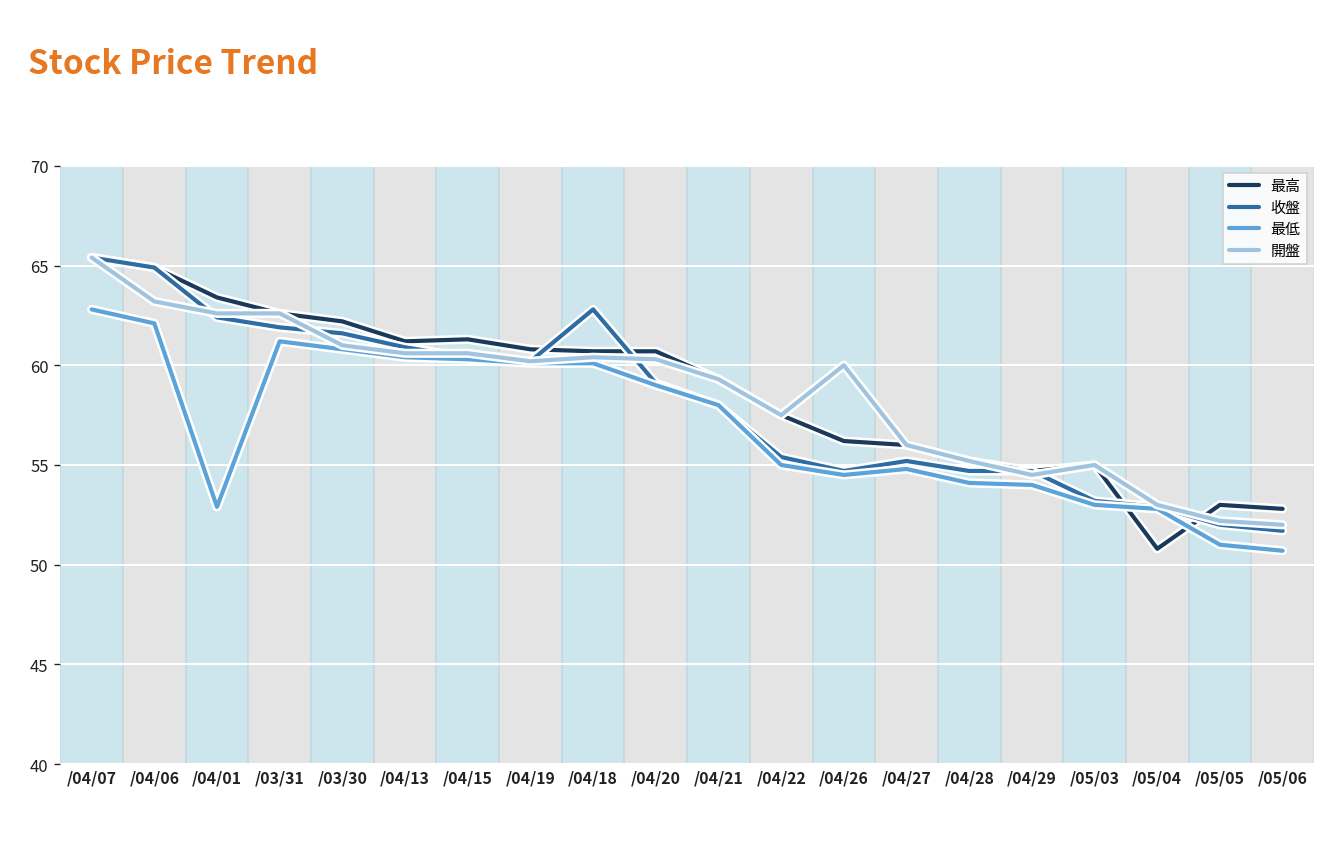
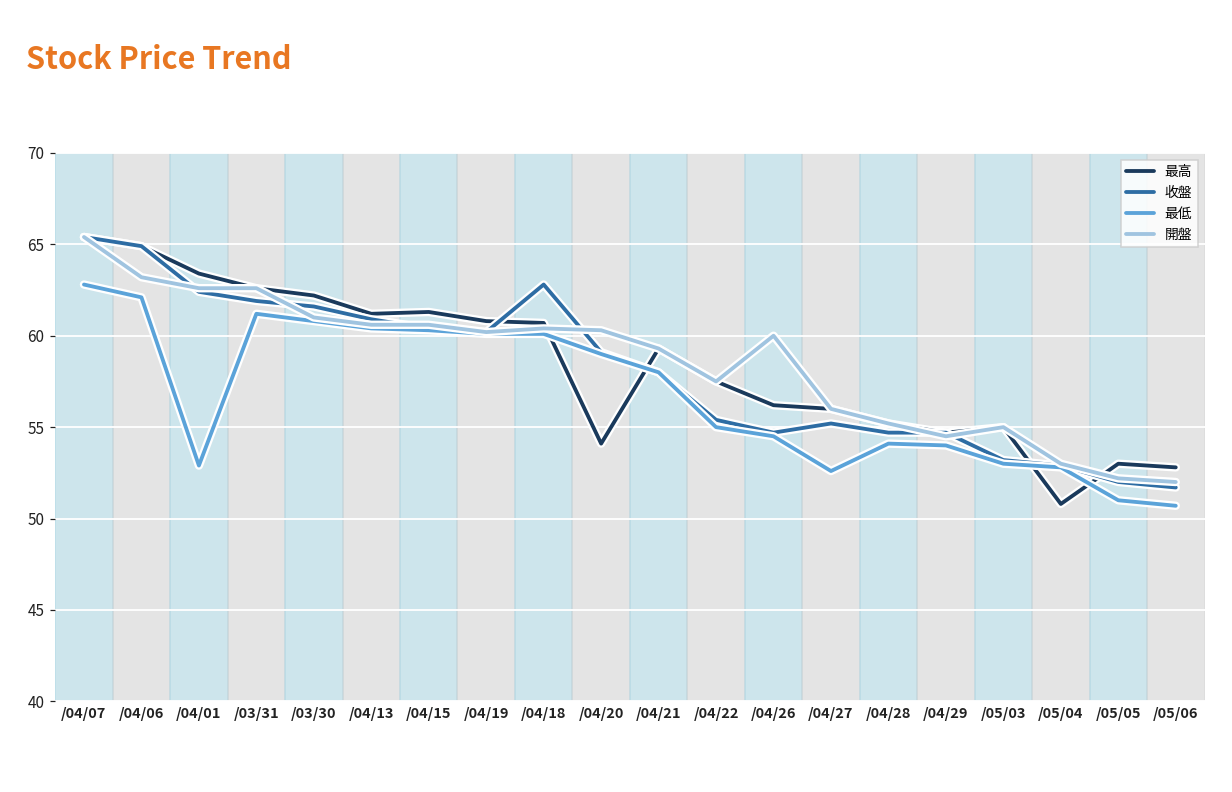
  {
    "最高": {
      "/04/01": 63.4,
      "/03/30": 62.2,
      "/04/13": 61.2,
      "/04/15": 61.3,
      "/04/19": 60.8,
      "/04/18": 60.7,
-     "/04/20": 60.7,
+     "/04/20": 54.1,
      "/04/26": 56.2,
      "/05/04": 50.8,
      "/05/05": 53.0,
      "/05/06": 52.8
    },
    "收盤": {
      "/04/01": 62.4,
      "/03/31": 61.9,
      "/03/30": 61.6,
      "/04/13": 60.9,
      "/04/18": 62.8,
      "/04/22": 55.4,
      "/04/26": 54.7,
      "/04/27": 55.2,
      "/04/28": 54.7,
      "/05/03": 53.2,
      "/05/05": 52.0,
      "/05/06": 51.7
    },
    "最低": {
      "/04/07": 62.8,
      "/04/06": 62.1,
      "/04/01": 52.9,
      "/03/31": 61.2,
      "/03/30": 60.8,
      "/04/13": 60.4,
      "/04/18": 60.1,
      "/04/22": 55.0,
      "/04/26": 54.5,
-     "/04/27": 54.8,
+     "/04/27": 52.6,
      "/04/28": 54.1,
      "/04/29": 54.0,
      "/05/03": 53.0,
      "/05/05": 51.0,
      "/05/06": 50.7
    },
    "開盤": {
      "/04/06": 63.2,
      "/04/01": 62.6,
      "/03/30": 61.0,
      "/04/13": 60.6,
      "/04/15": 60.6,
      "/04/18": 60.4,
      "/04/20": 60.3,
      "/04/26": 60.0,
      "/04/29": 54.5,
      "/05/05": 52.2,
      "/05/06": 52.0
    }
  }
